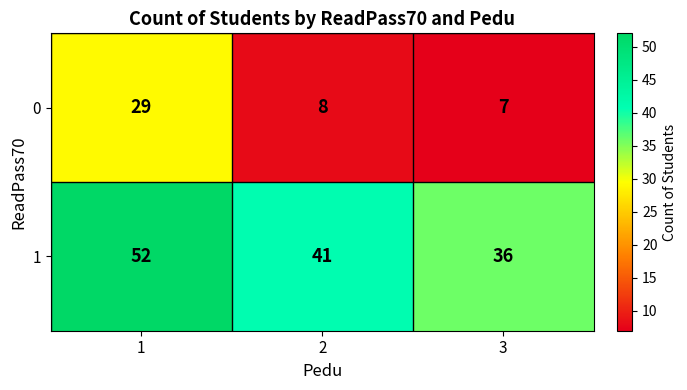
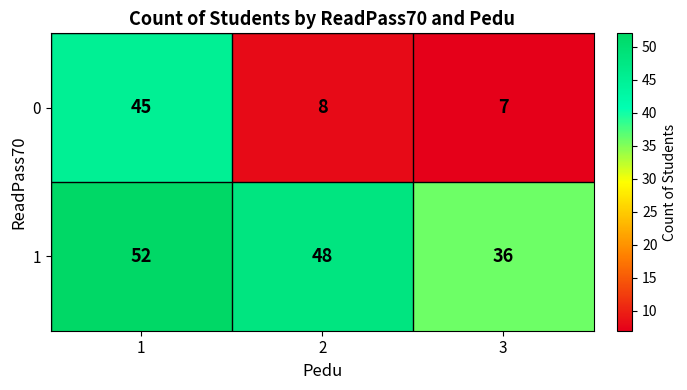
  {
    "0": {
-     "1": 29,
+     "1": 45,
      "2": 8,
      "3": 7
    },
    "1": {
      "1": 52,
-     "2": 41,
+     "2": 48,
      "3": 36
    }
  }
